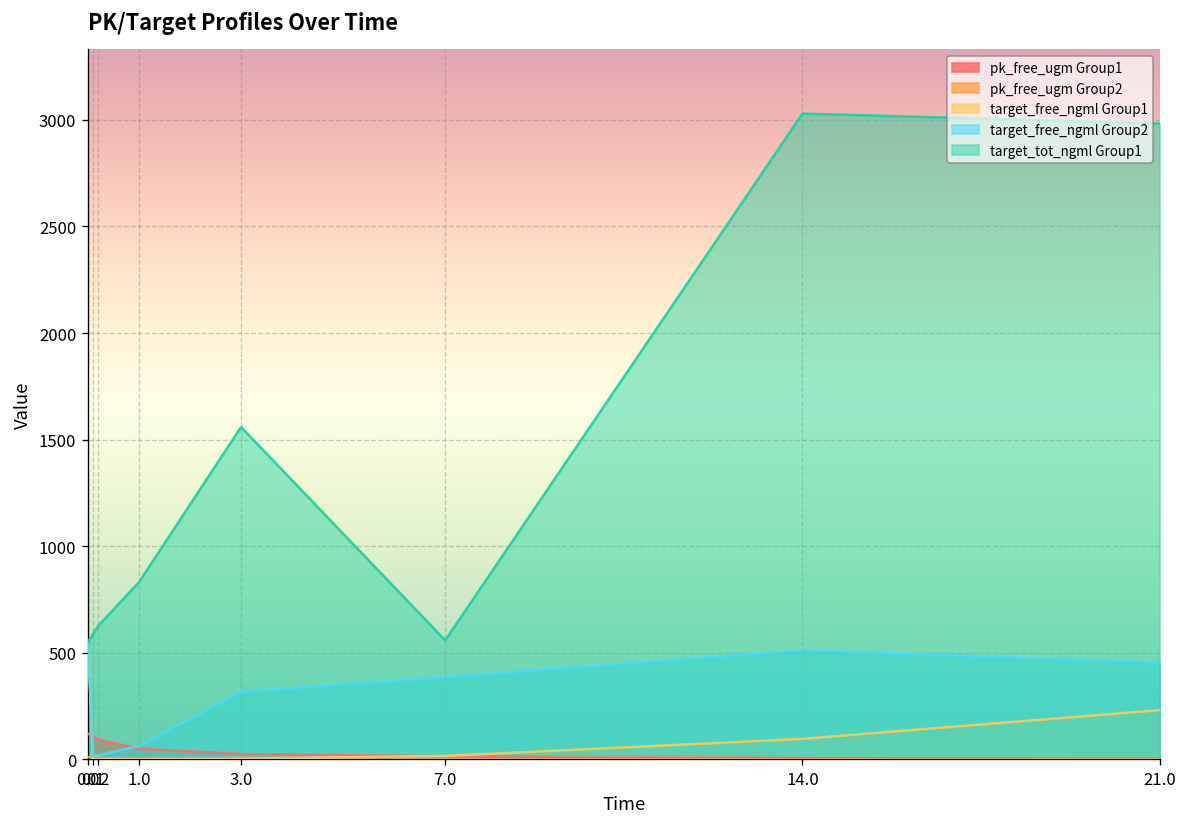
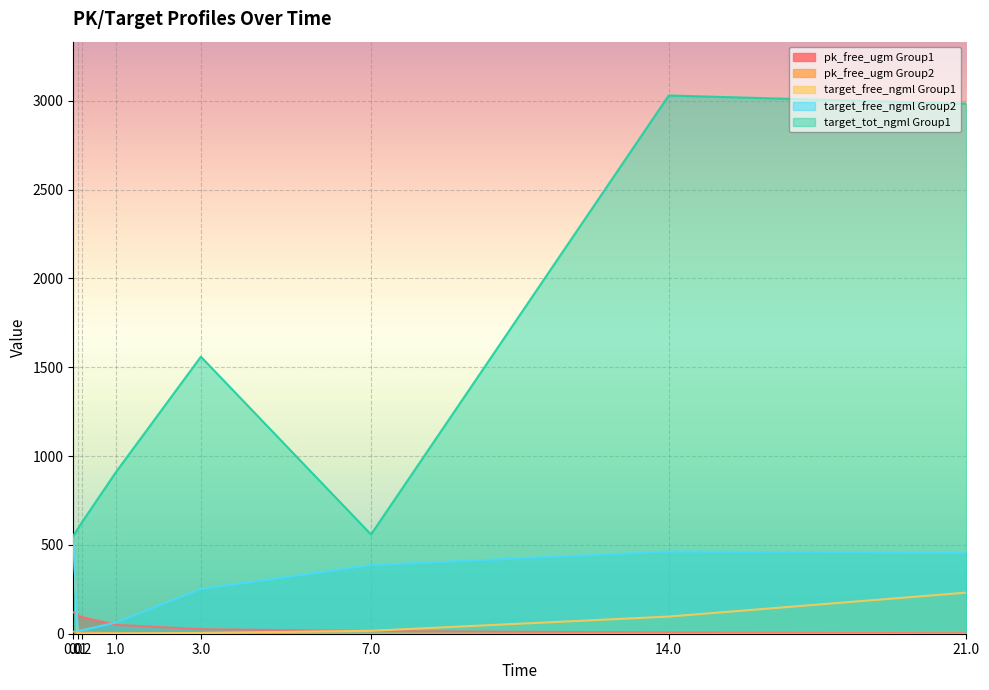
  {
    "pk_free_ugm Group1": {
      "3.0": 30
    },
    "target_free_ngml Group2": {
-     "3.0": 320,
+     "3.0": 250,
      "7.0": 390,
-     "14.0": 510,
+     "14.0": 460,
      "21.0": 450
    },
    "target_tot_ngml Group1": {
-     "1.0": 830,
+     "1.0": 910,
      "3.0": 1560,
      "7.0": 560,
      "14.0": 3030,
      "21.0": 2980
    }
  }
